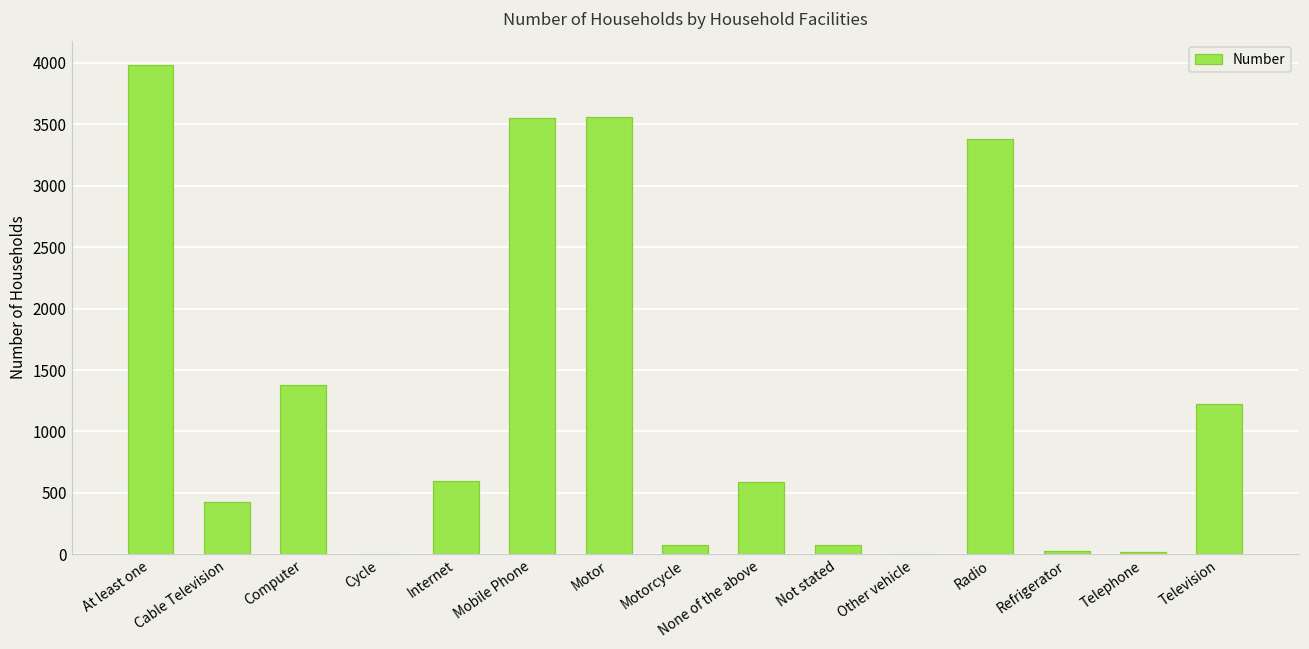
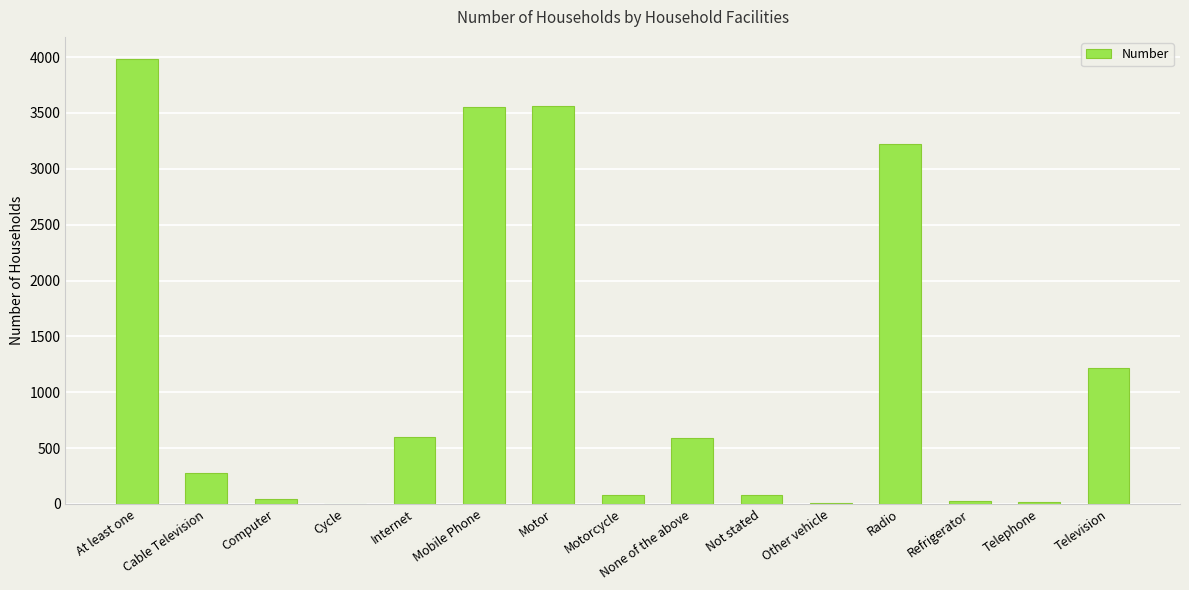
  {
    "At least one": 3980,
-   "Cable Television": 430,
-   "Computer": 1380,
+   "Cable Television": 270,
+   "Computer": 40,
    "Internet": 600,
    "Mobile Phone": 3550,
    "Motor": 3560,
    "Motorcycle": 80,
    "None of the above": 590,
    "Not stated": 80,
-   "Radio": 3380,
+   "Radio": 3220,
    "Refrigerator": 20,
    "Television": 1220
  }
